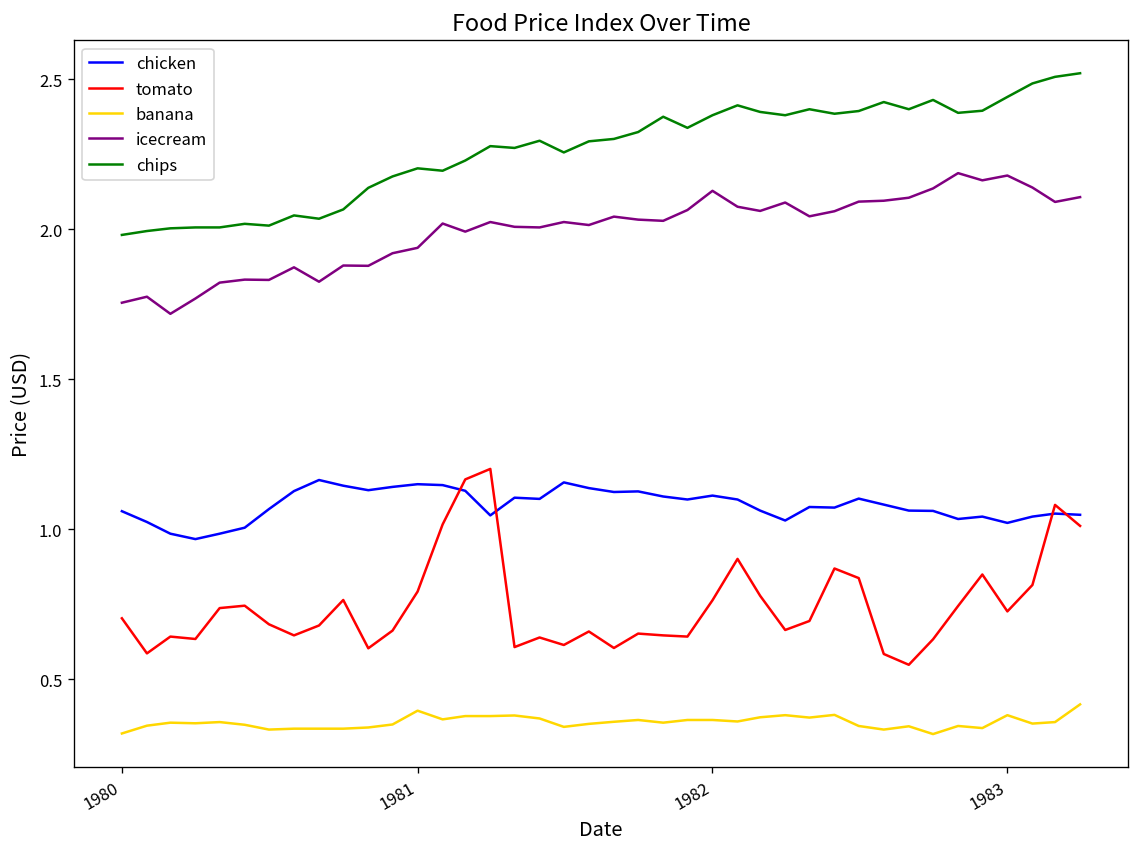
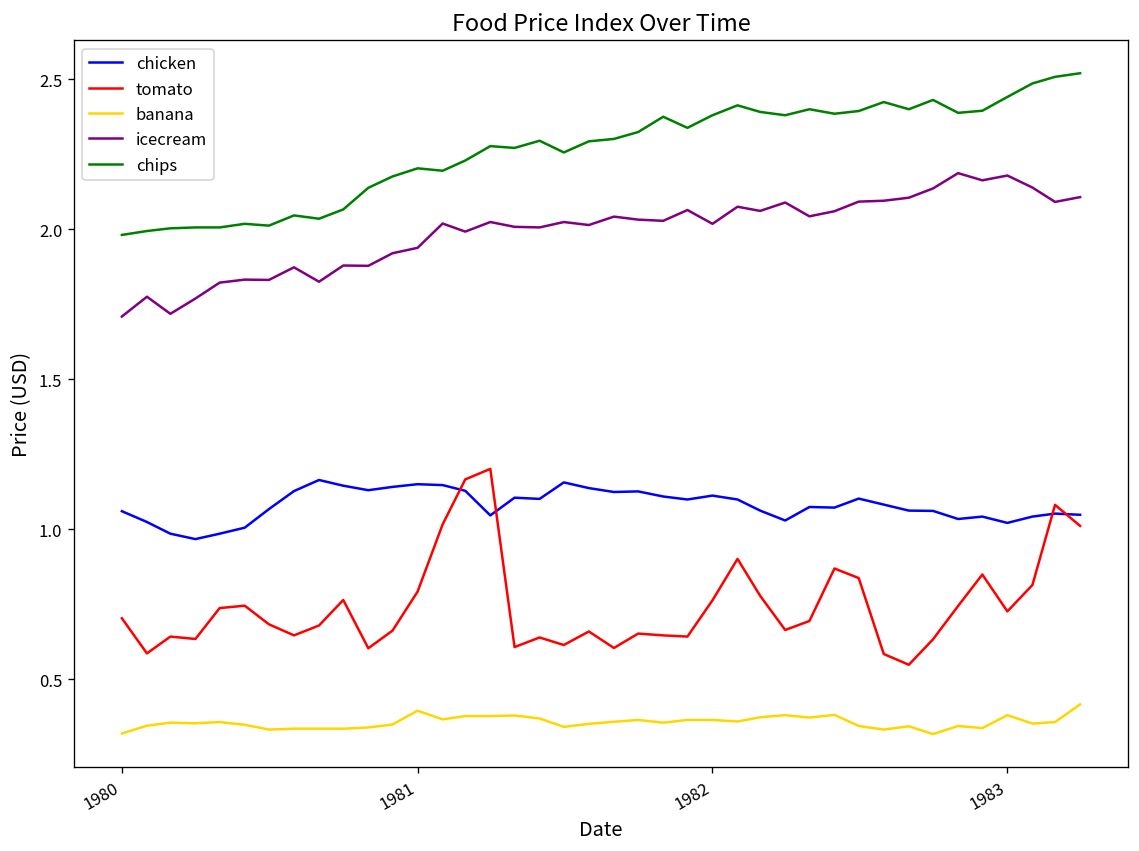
  {
    "chicken": {
      "1980": 1.06,
      "1981": 1.15,
      "1982": 1.11,
      "1983": 1.02
    },
    "tomato": {
      "1980": 0.70,
      "1981": 0.79,
      "1982": 0.76,
      "1983": 0.73
    },
    "banana": {
      "1980": 0.32,
      "1981": 0.40,
      "1982": 0.36,
      "1983": 0.38
    },
    "icecream": {
-     "1980": 1.76,
+     "1980": 1.71,
      "1981": 1.94,
-     "1982": 2.13,
+     "1982": 2.02,
      "1983": 2.18
    },
    "chips": {
      "1980": 1.98,
      "1981": 2.20,
      "1982": 2.38,
      "1983": 2.44
    }
  }
